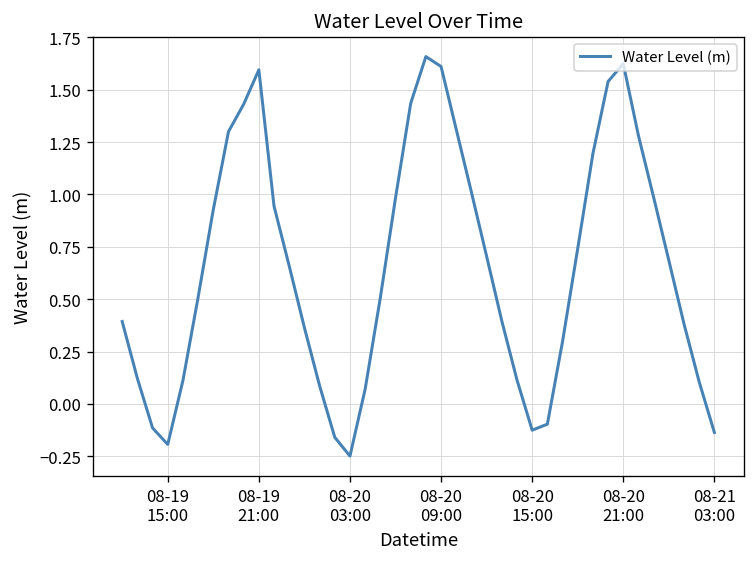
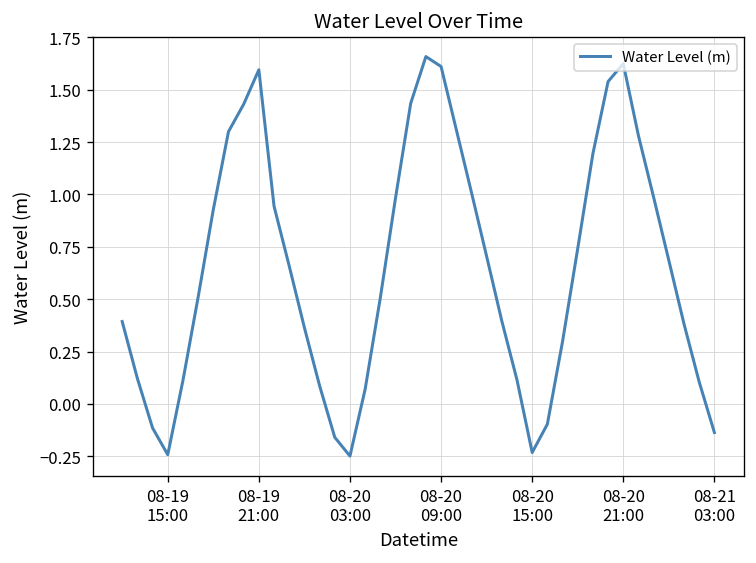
  {
-   "08-19 15:00": -0.19,
+   "08-19 15:00": -0.24,
    "08-19 21:00": 1.60,
    "08-20 03:00": -0.25,
    "08-20 09:00": 1.61,
-   "08-20 15:00": -0.13,
+   "08-20 15:00": -0.23,
    "08-21 03:00": -0.14
  }
